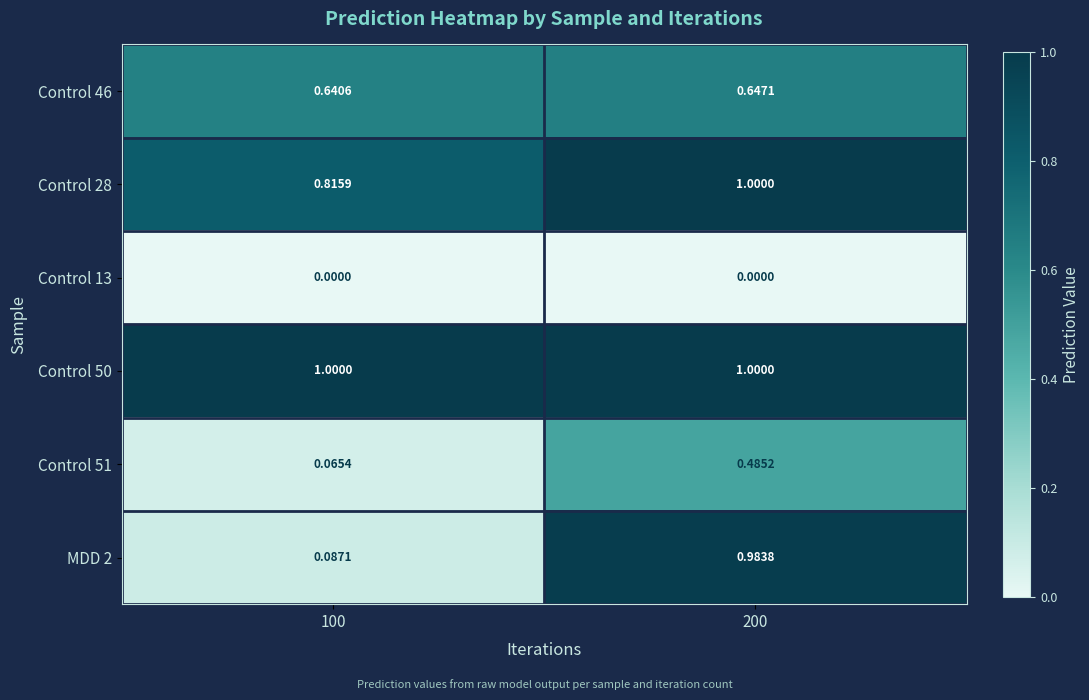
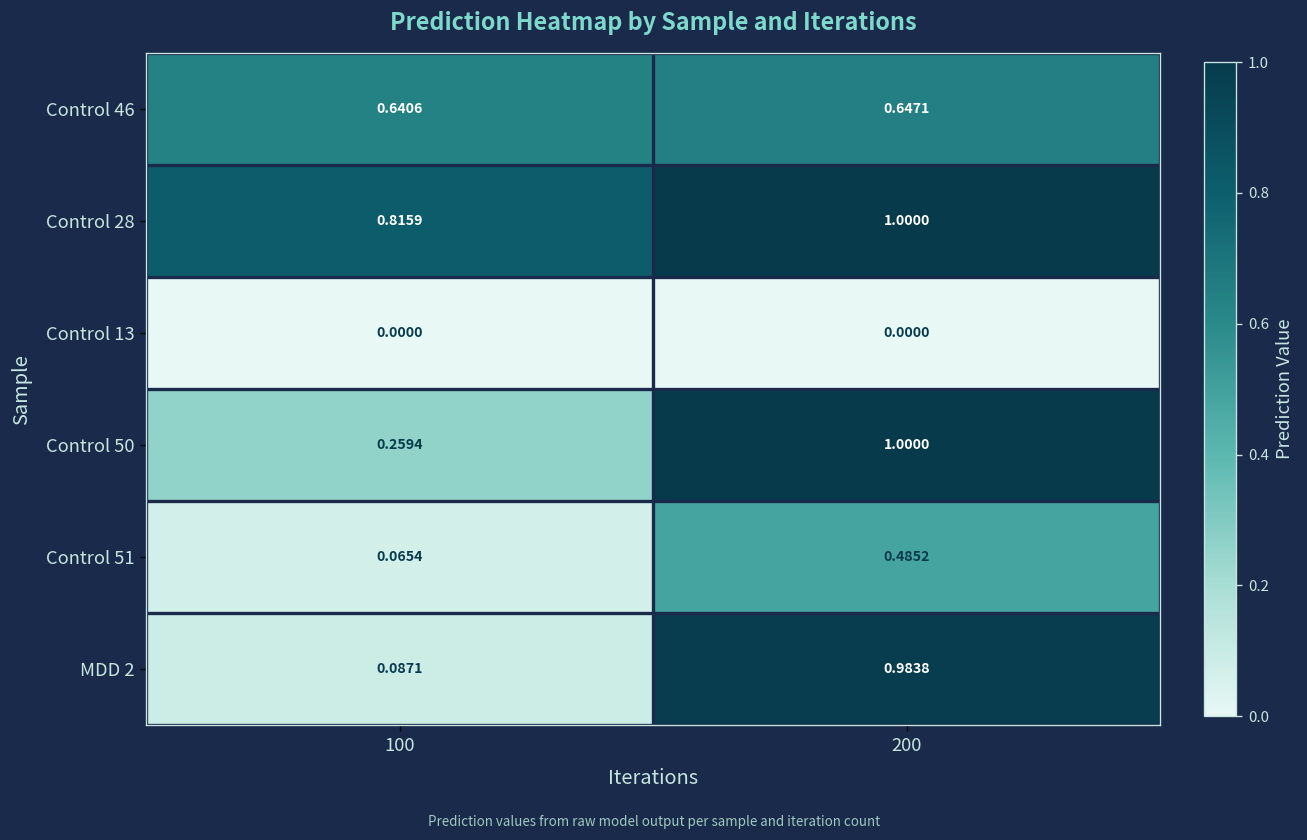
  {
    "Control 46": {
      "100": 0.6406,
      "200": 0.6471
    },
    "Control 28": {
      "100": 0.8159,
      "200": 1.0000
    },
    "Control 13": {
      "100": 0.0000,
      "200": 0.0000
    },
    "Control 50": {
-     "100": 1.0000,
+     "100": 0.2594,
      "200": 1.0000
    },
    "Control 51": {
      "100": 0.0654,
      "200": 0.4852
    },
    "MDD 2": {
      "100": 0.0871,
      "200": 0.9838
    }
  }
